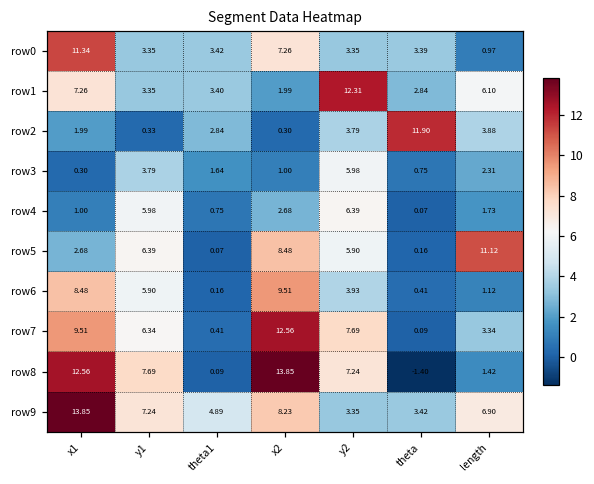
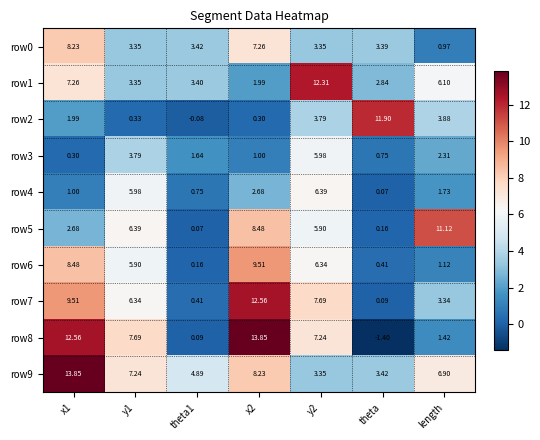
  {
    "row0": {
-     "x1": 11.34,
+     "x1": 8.23,
      "y1": 3.35,
      "theta1": 3.42,
      "x2": 7.26,
      "y2": 3.35,
      "theta": 3.39,
      "length": 0.97
    },
    "row1": {
      "x1": 7.26,
      "y1": 3.35,
      "theta1": 3.40,
      "x2": 1.99,
      "y2": 12.31,
      "theta": 2.84,
      "length": 6.10
    },
    "row2": {
      "x1": 1.99,
      "y1": 0.33,
-     "theta1": 2.84,
+     "theta1": -0.08,
      "x2": 0.30,
      "y2": 3.79,
      "theta": 11.90,
      "length": 3.88
    },
    "row3": {
      "x1": 0.30,
      "y1": 3.79,
      "theta1": 1.64,
      "x2": 1.00,
      "y2": 5.98,
      "theta": 0.75,
      "length": 2.31
    },
    "row4": {
      "x1": 1.00,
      "y1": 5.98,
      "theta1": 0.75,
      "x2": 2.68,
      "y2": 6.39,
      "theta": 0.07,
      "length": 1.73
    },
    "row5": {
      "x1": 2.68,
      "y1": 6.39,
      "theta1": 0.07,
      "x2": 8.48,
      "y2": 5.90,
      "theta": 0.16,
      "length": 11.12
    },
    "row6": {
      "x1": 8.48,
      "y1": 5.90,
      "theta1": 0.16,
      "x2": 9.51,
-     "y2": 3.93,
+     "y2": 6.34,
      "theta": 0.41,
      "length": 1.12
    },
    "row7": {
      "x1": 9.51,
      "y1": 6.34,
      "theta1": 0.41,
      "x2": 12.56,
      "y2": 7.69,
      "theta": 0.09,
      "length": 3.34
    },
    "row8": {
      "x1": 12.56,
      "y1": 7.69,
      "theta1": 0.09,
      "x2": 13.85,
      "y2": 7.24,
      "theta": -1.40,
      "length": 1.42
    },
    "row9": {
      "x1": 13.85,
      "y1": 7.24,
      "theta1": 4.89,
      "x2": 8.23,
      "y2": 3.35,
      "theta": 3.42,
      "length": 6.90
    }
  }
